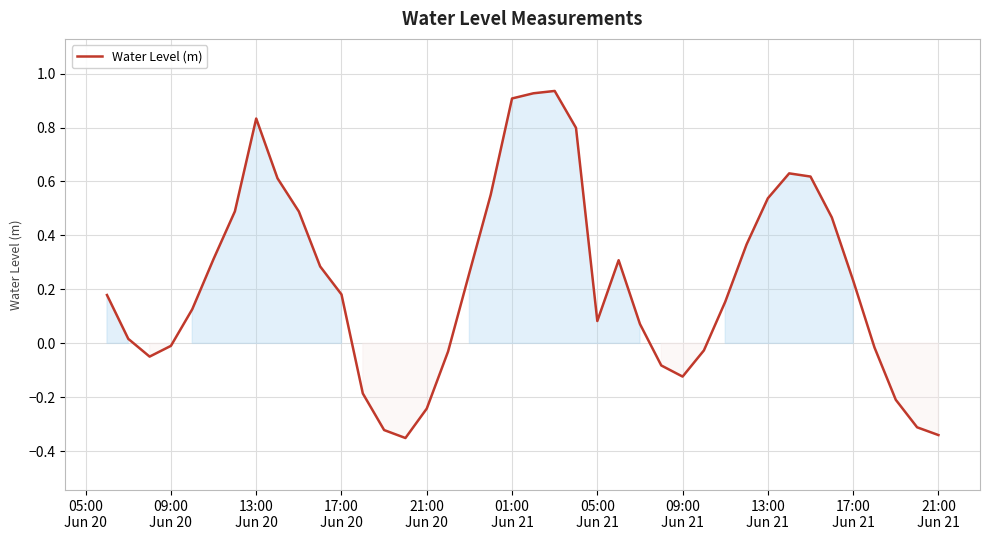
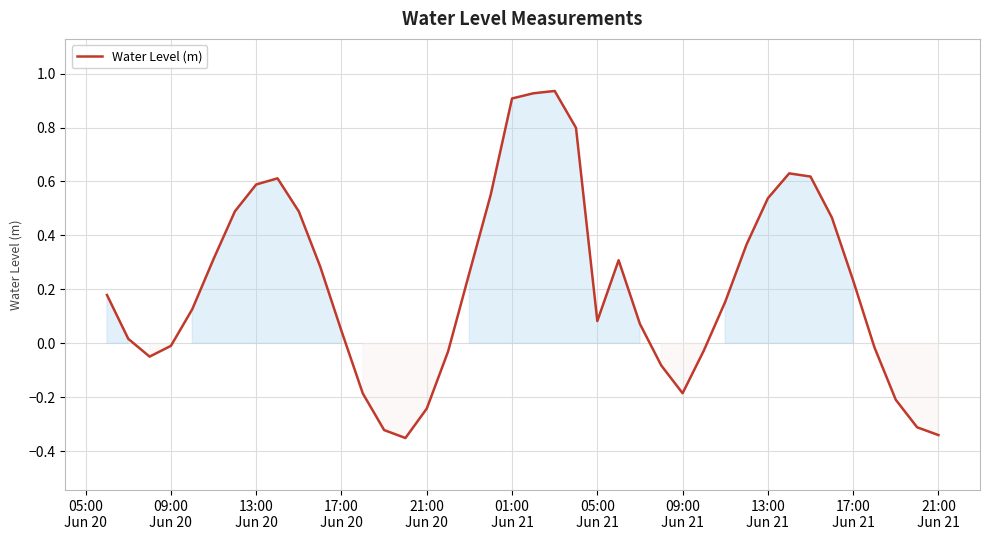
  {
    "09:00 Jun 20": -0.01,
-   "13:00 Jun 20": 0.83,
-   "17:00 Jun 20": 0.18,
+   "13:00 Jun 20": 0.59,
+   "17:00 Jun 20": 0.05,
    "21:00 Jun 20": -0.24,
    "01:00 Jun 21": 0.91,
    "05:00 Jun 21": 0.08,
-   "09:00 Jun 21": -0.12,
+   "09:00 Jun 21": -0.18,
    "13:00 Jun 21": 0.54,
    "17:00 Jun 21": 0.23,
    "21:00 Jun 21": -0.34
  }
